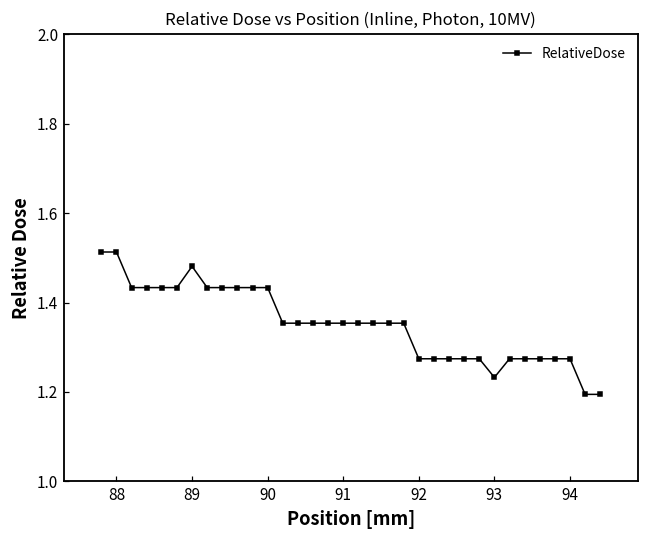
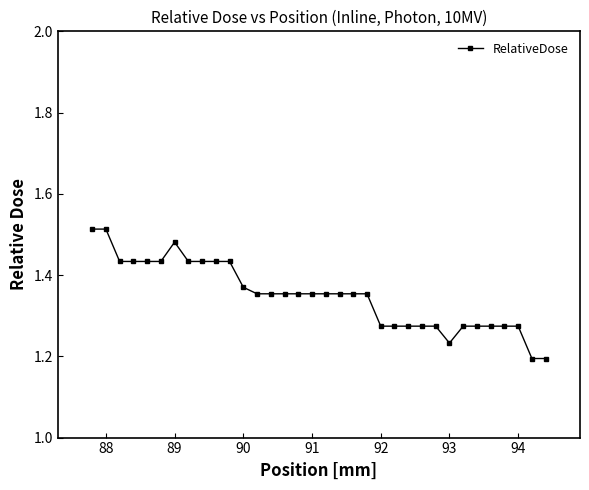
  {
    "88": 1.51,
    "89": 1.48,
-   "90": 1.43,
+   "90": 1.37,
    "91": 1.35,
    "92": 1.27,
    "93": 1.23,
    "94": 1.27
  }
